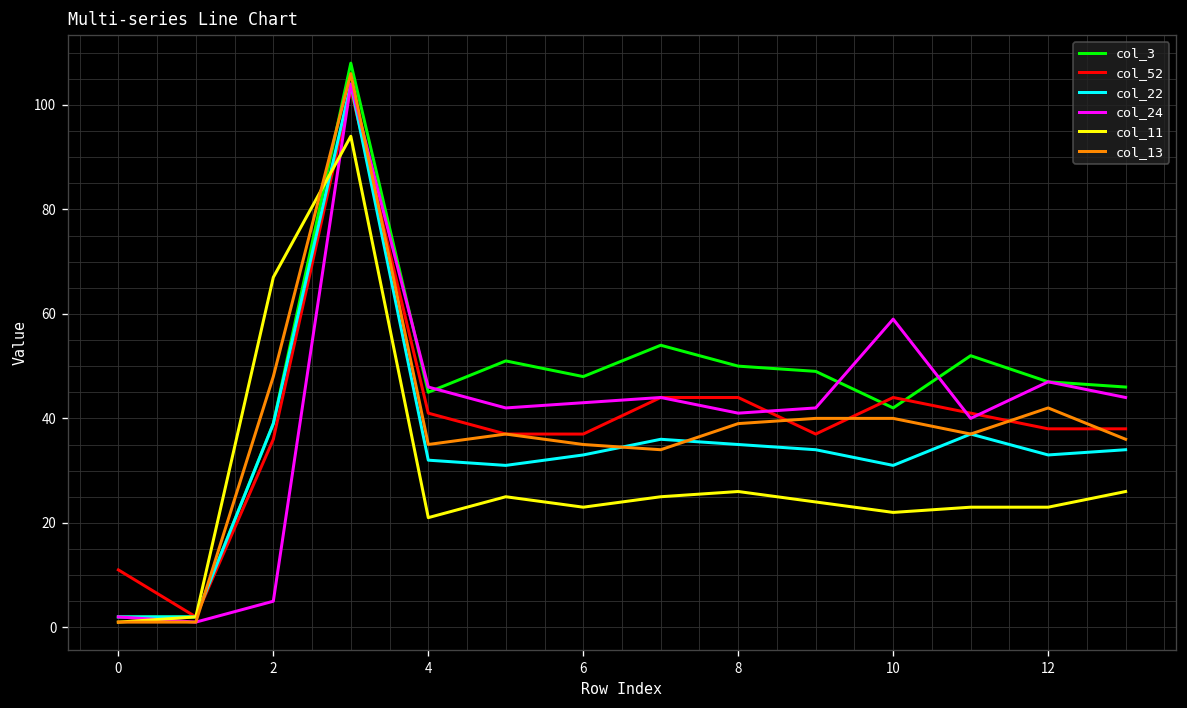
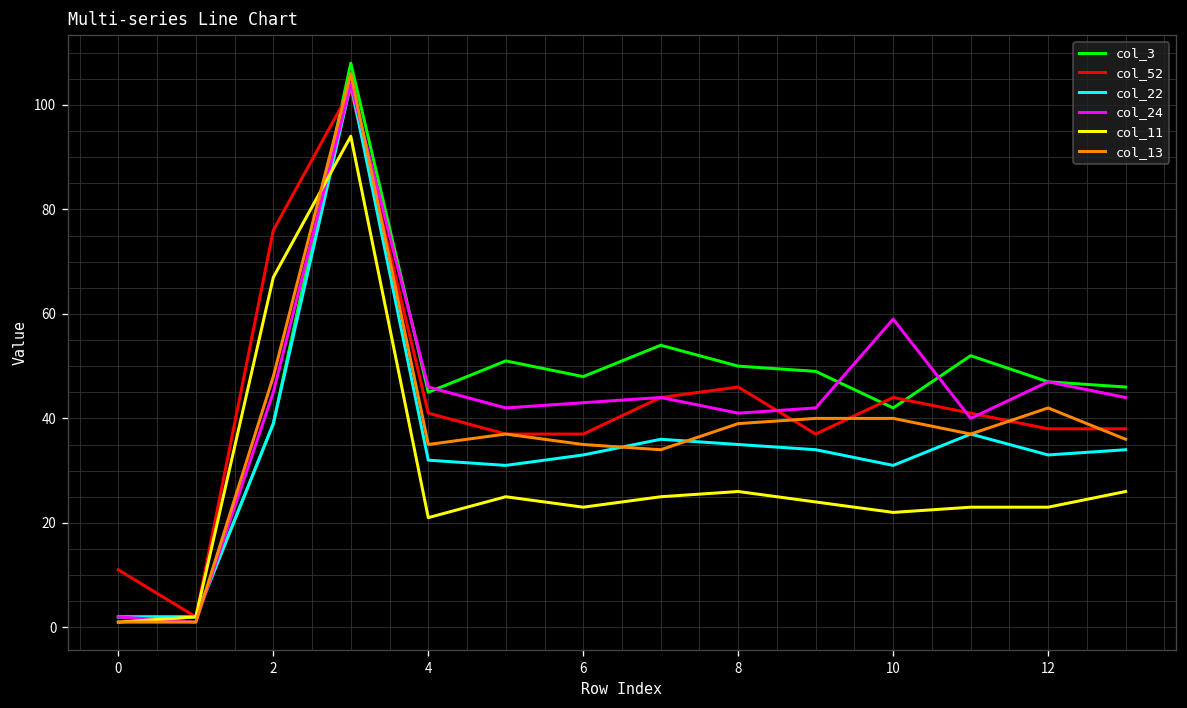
  {
    "col_3": {
      "4": 45,
      "6": 48,
      "8": 50,
      "10": 42
    },
    "col_52": {
      "0": 11,
-     "2": 36,
+     "2": 76,
      "4": 41,
      "6": 37,
-     "8": 44,
+     "8": 46,
      "10": 44,
      "12": 38
    },
    "col_22": {
      "4": 32,
      "6": 33,
      "8": 35,
      "10": 31,
      "12": 33
    },
    "col_24": {
-     "2": 5,
+     "2": 45,
      "4": 46,
      "6": 43,
      "8": 41,
      "10": 59
    },
    "col_11": {
      "2": 67,
      "4": 21,
      "6": 23,
      "8": 26,
      "10": 22,
      "12": 23
    },
    "col_13": {
      "2": 48,
      "4": 35,
      "6": 35,
      "8": 39,
      "10": 40,
      "12": 42
    }
  }
